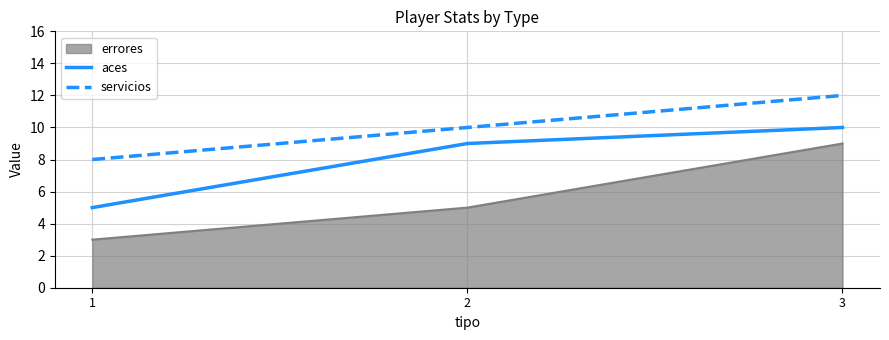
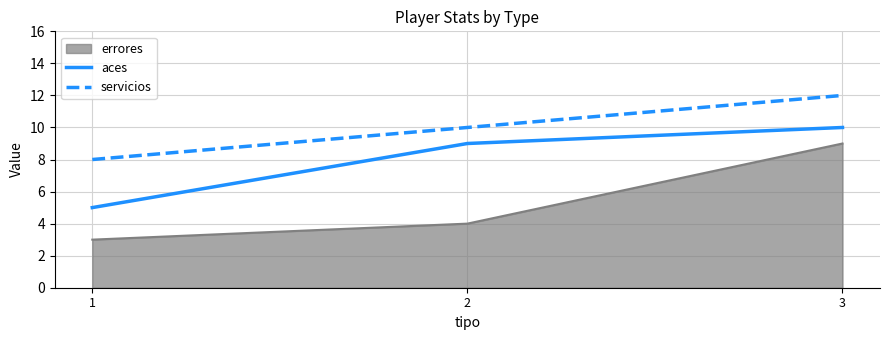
  {
    "errores": {
      "1": 3,
-     "2": 5,
+     "2": 4,
      "3": 9
    }
  }
